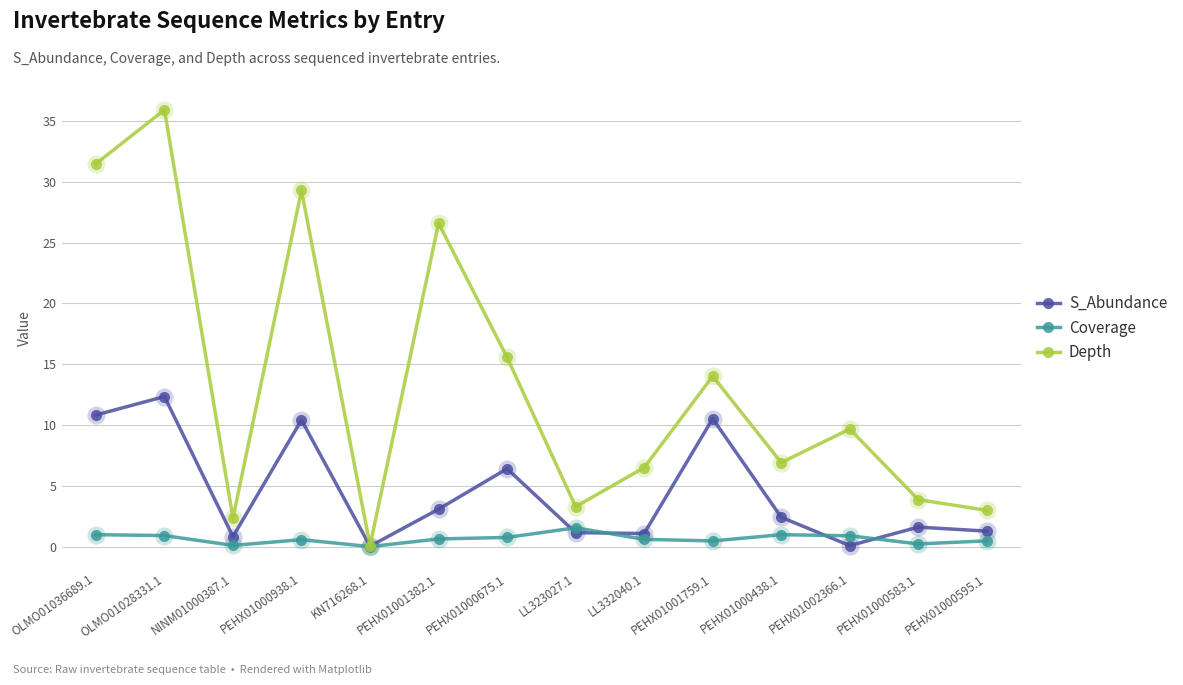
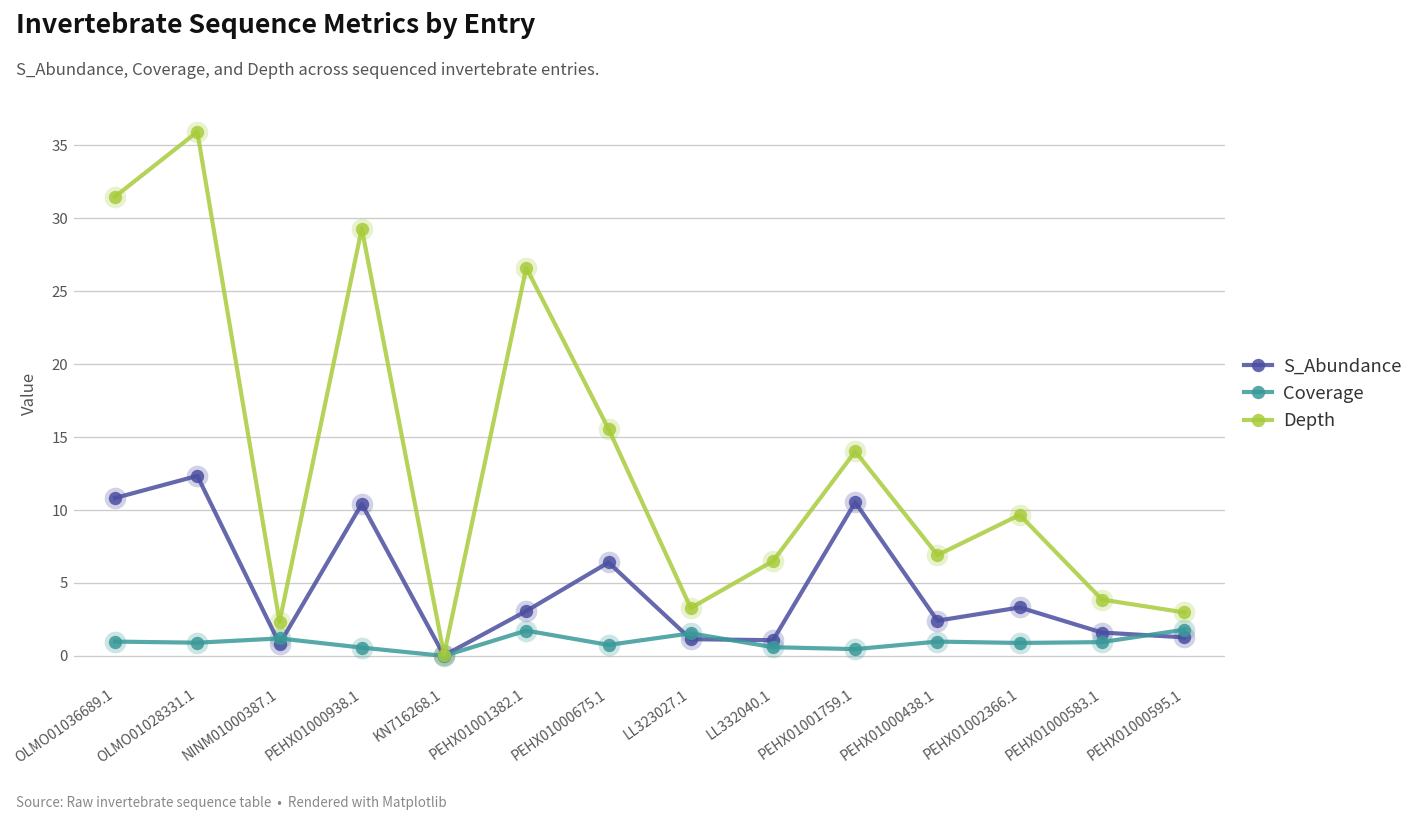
  {
    "S_Abundance": {
      "OLMO01036689.1": 10.8,
      "OLMO01028331.1": 12.3,
      "NINM01000387.1": 0.8,
      "PEHX01000938.1": 10.4,
      "PEHX01001382.1": 3.1,
      "PEHX01000675.1": 6.4,
      "LL323027.1": 1.1,
      "LL332040.1": 1.1,
      "PEHX01001759.1": 10.5,
      "PEHX01000438.1": 2.4,
-     "PEHX01002366.1": 0.1,
+     "PEHX01002366.1": 3.3,
      "PEHX01000583.1": 1.6,
      "PEHX01000595.1": 1.3
    },
    "Coverage": {
      "OLMO01036689.1": 1.0,
      "OLMO01028331.1": 0.9,
-     "NINM01000387.1": 0.1,
+     "NINM01000387.1": 1.2,
      "PEHX01000938.1": 0.6,
-     "PEHX01001382.1": 0.6,
+     "PEHX01001382.1": 1.7,
      "PEHX01000675.1": 0.8,
      "LL323027.1": 1.6,
      "LL332040.1": 0.6,
      "PEHX01001759.1": 0.5,
      "PEHX01000438.1": 1.0,
      "PEHX01002366.1": 0.9,
-     "PEHX01000583.1": 0.2,
-     "PEHX01000595.1": 0.5
+     "PEHX01000583.1": 0.9,
+     "PEHX01000595.1": 1.8
    },
    "Depth": {
      "OLMO01036689.1": 31.5,
      "OLMO01028331.1": 35.9,
      "NINM01000387.1": 2.3,
      "PEHX01000938.1": 29.3,
      "PEHX01001382.1": 26.6,
      "PEHX01000675.1": 15.6,
      "LL323027.1": 3.3,
      "LL332040.1": 6.5,
      "PEHX01001759.1": 14.0,
      "PEHX01000438.1": 6.9,
      "PEHX01002366.1": 9.7,
      "PEHX01000583.1": 3.9,
      "PEHX01000595.1": 3.0
    }
  }
